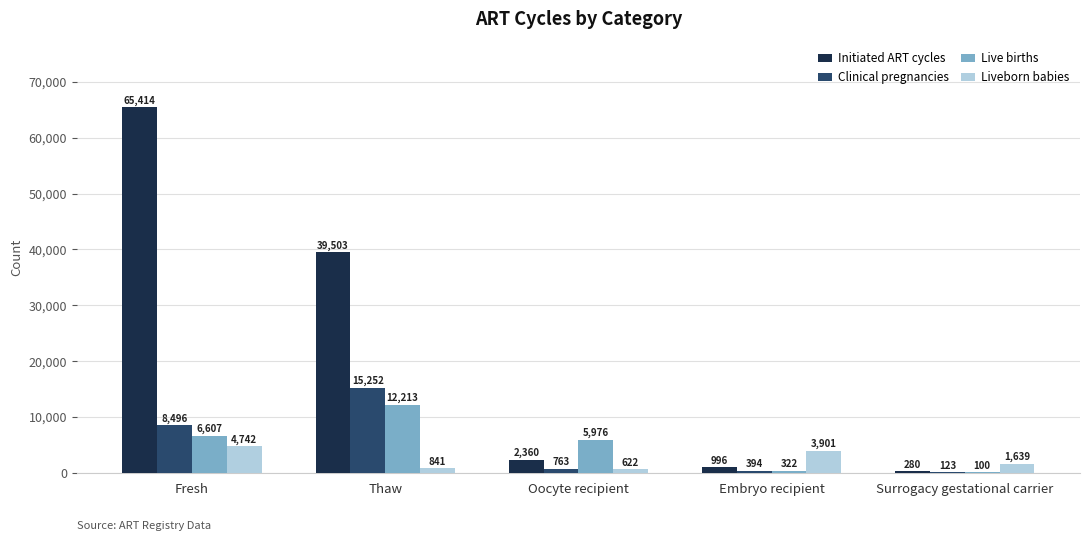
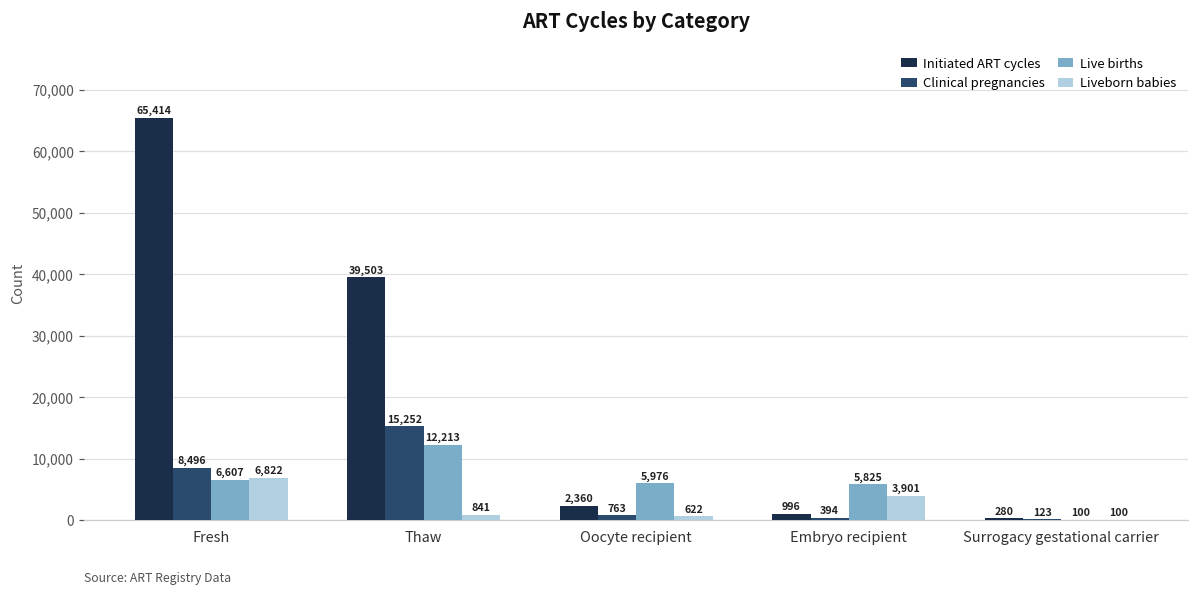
  {
    "Live births": {
      "Fresh": "6,607",
      "Thaw": "12,213",
      "Oocyte recipient": "5,976",
-     "Embryo recipient": "322",
+     "Embryo recipient": "5,825",
      "Surrogacy gestational carrier": "100"
    },
    "Liveborn babies": {
-     "Fresh": "4,742",
+     "Fresh": "6,822",
      "Thaw": "841",
      "Oocyte recipient": "622",
      "Embryo recipient": "3,901",
-     "Surrogacy gestational carrier": "1,639"
+     "Surrogacy gestational carrier": "100"
    }
  }
